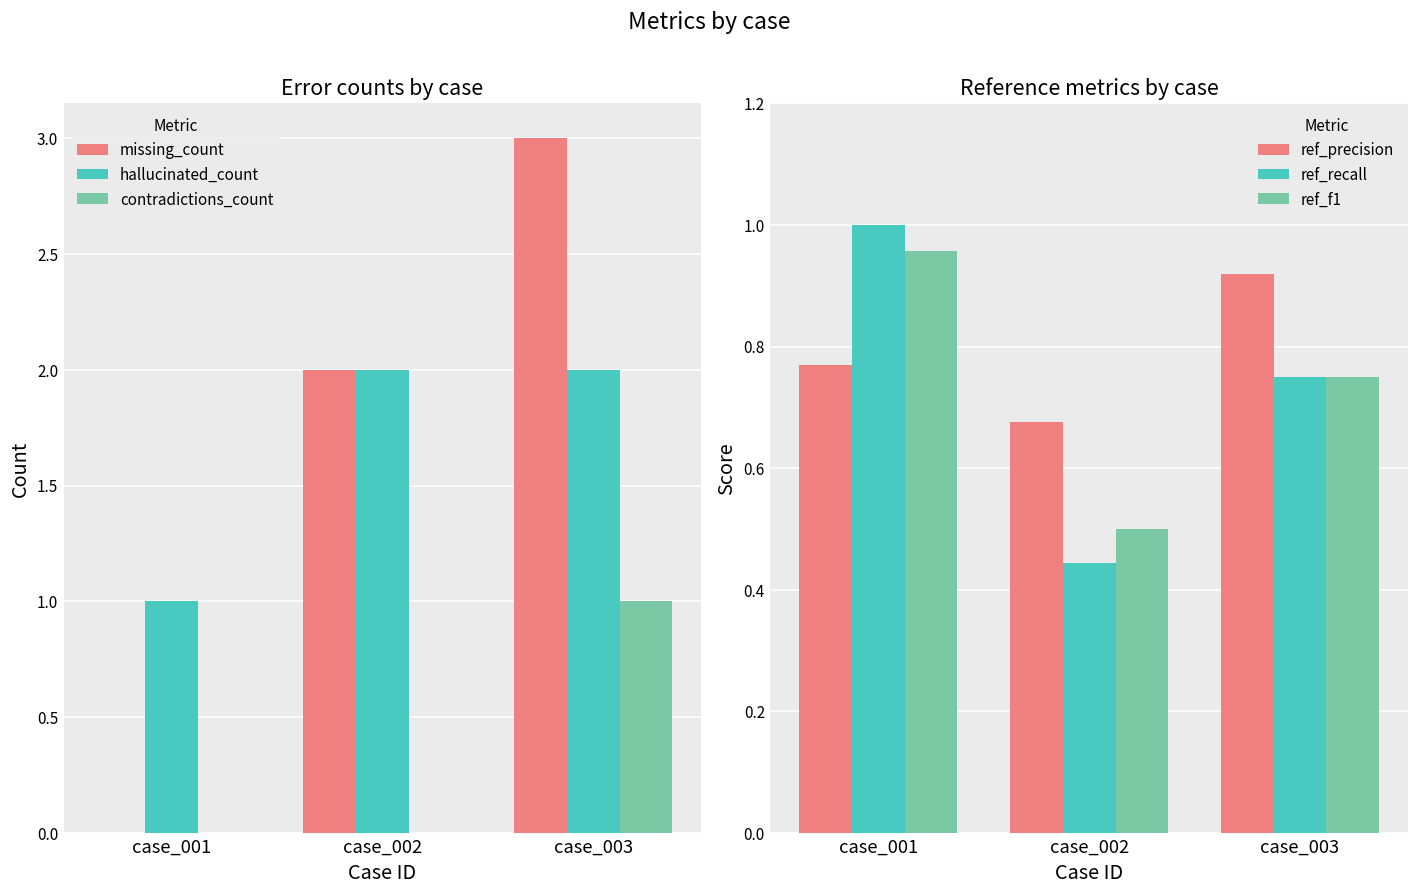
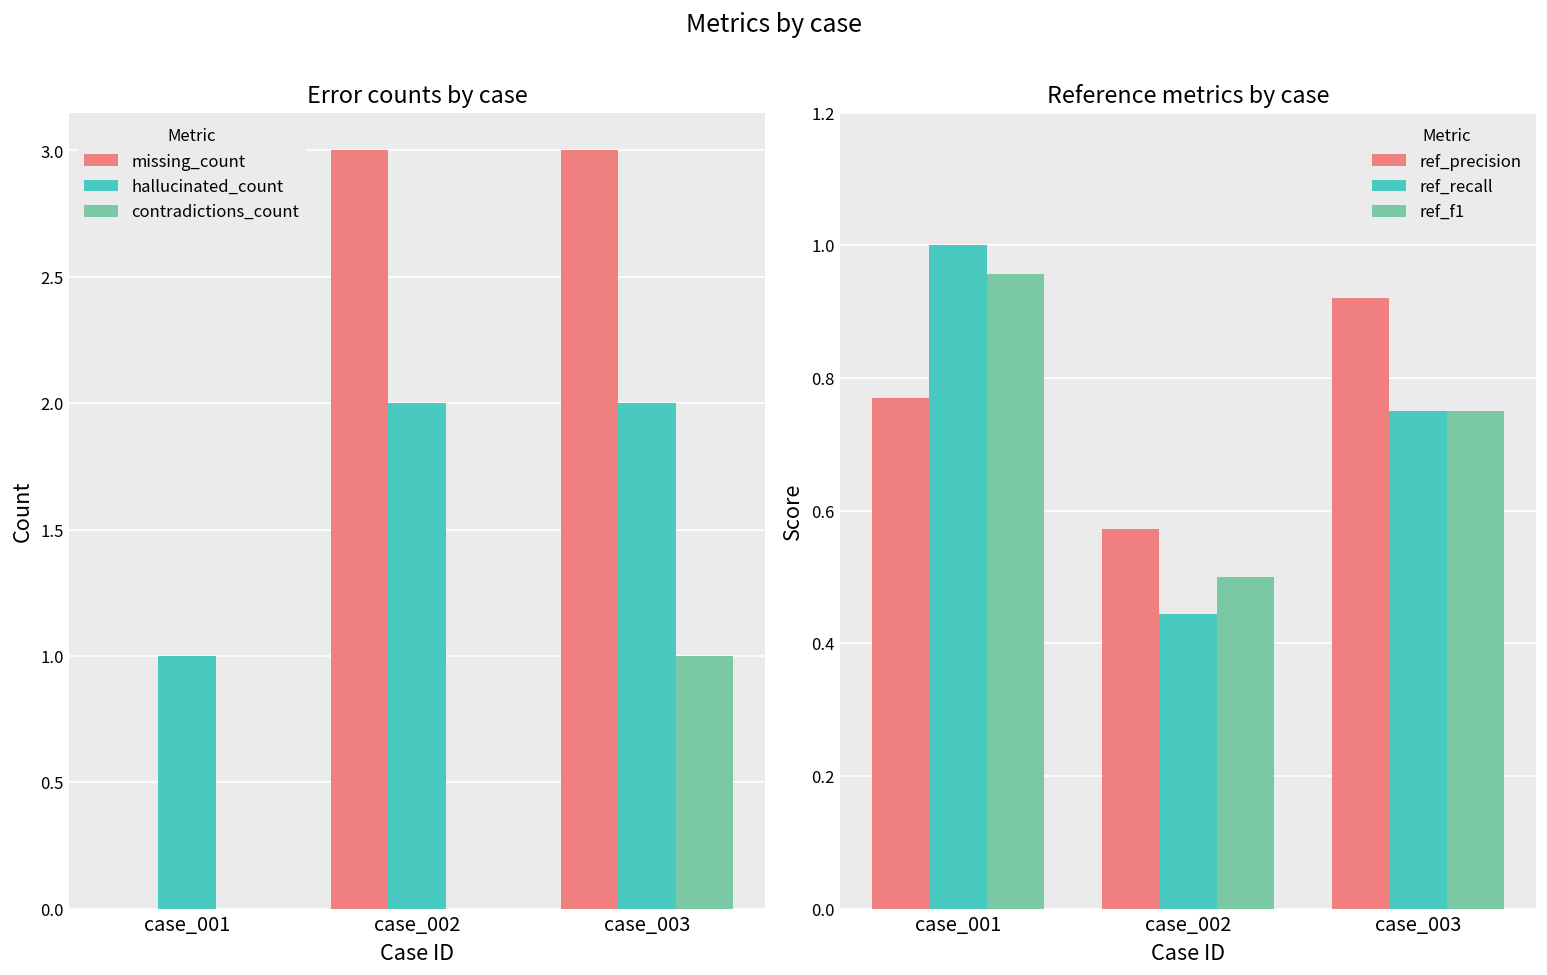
  {
    "Error counts by case": {
      "missing_count": {
        "case_001": 0,
-       "case_002": 2,
+       "case_002": 3,
        "case_003": 3
      }
    },
    "Reference metrics by case": {
      "ref_precision": {
        "case_001": 0.77,
-       "case_002": 0.68,
+       "case_002": 0.57,
        "case_003": 0.92
      }
    }
  }
